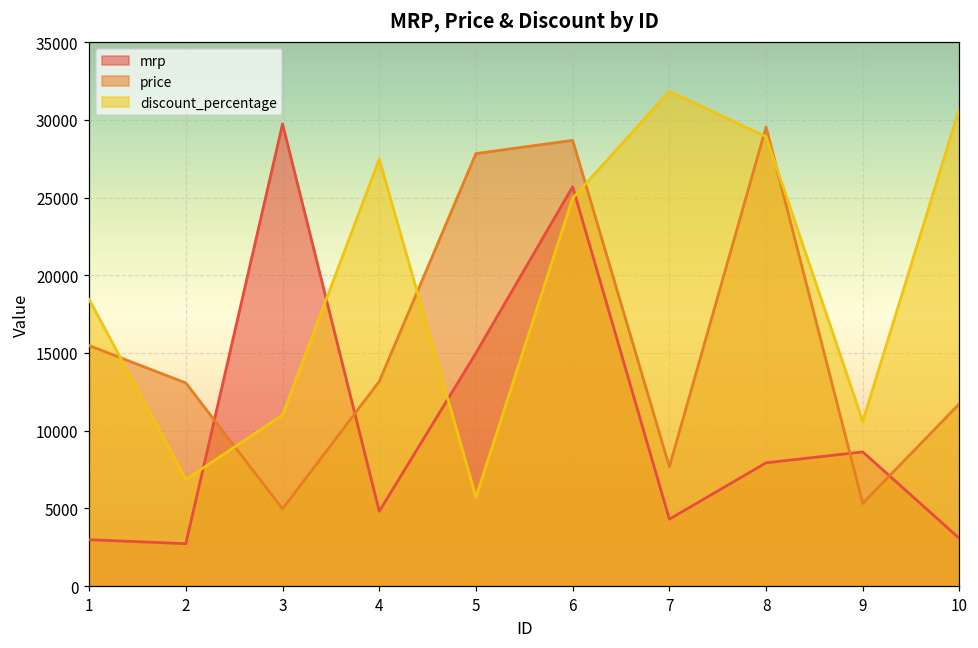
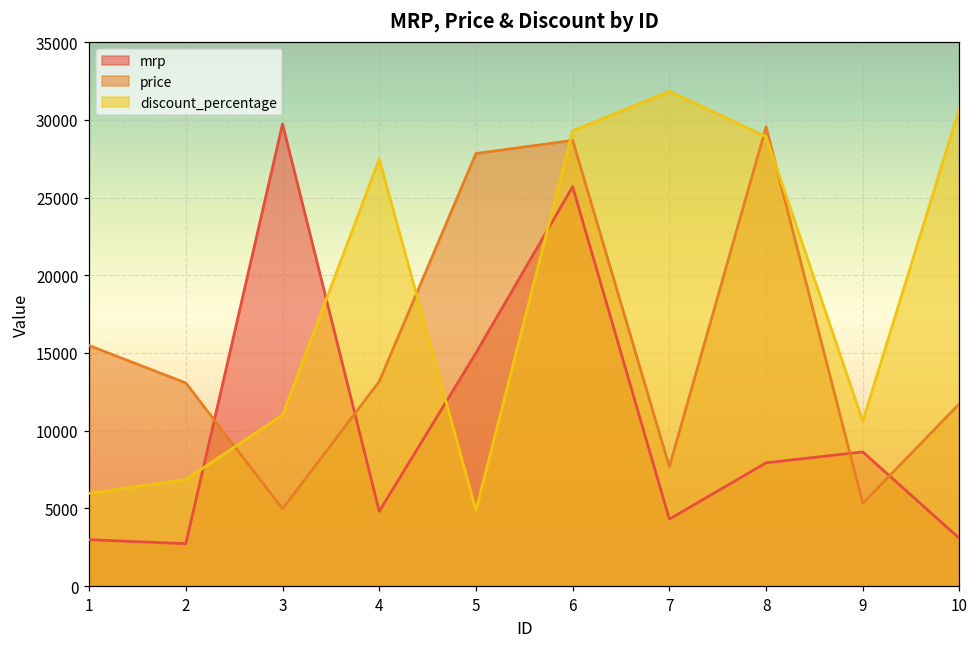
  {
    "discount_percentage": {
-     "1": 18400,
+     "1": 6000,
      "2": 6900,
      "3": 11000,
      "4": 27500,
-     "5": 5700,
-     "6": 25000,
+     "5": 4900,
+     "6": 29300,
      "7": 31800,
      "8": 28900,
      "9": 10600,
      "10": 30800
    }
  }
